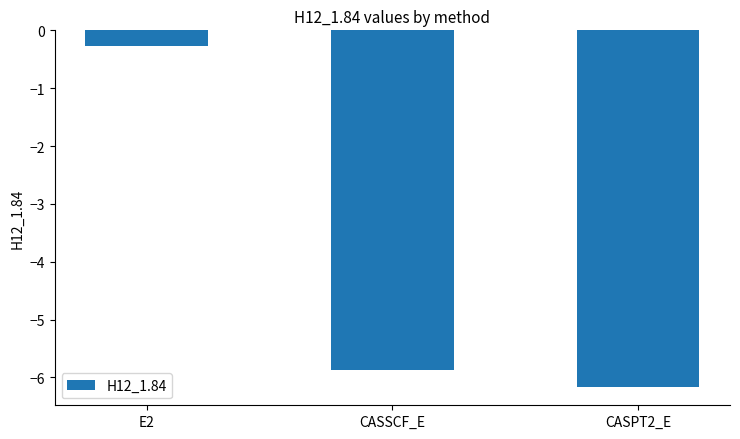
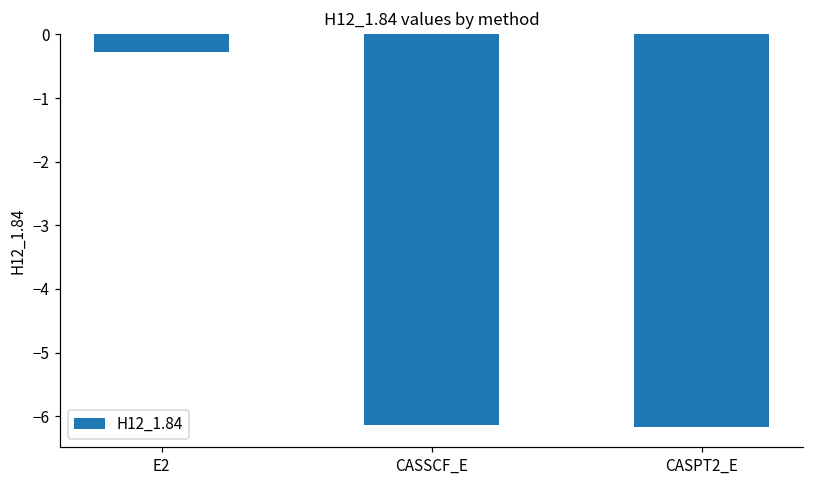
  {
    "E2": -0.3,
-   "CASSCF_E": -5.9,
+   "CASSCF_E": -6.1,
    "CASPT2_E": -6.2
  }
